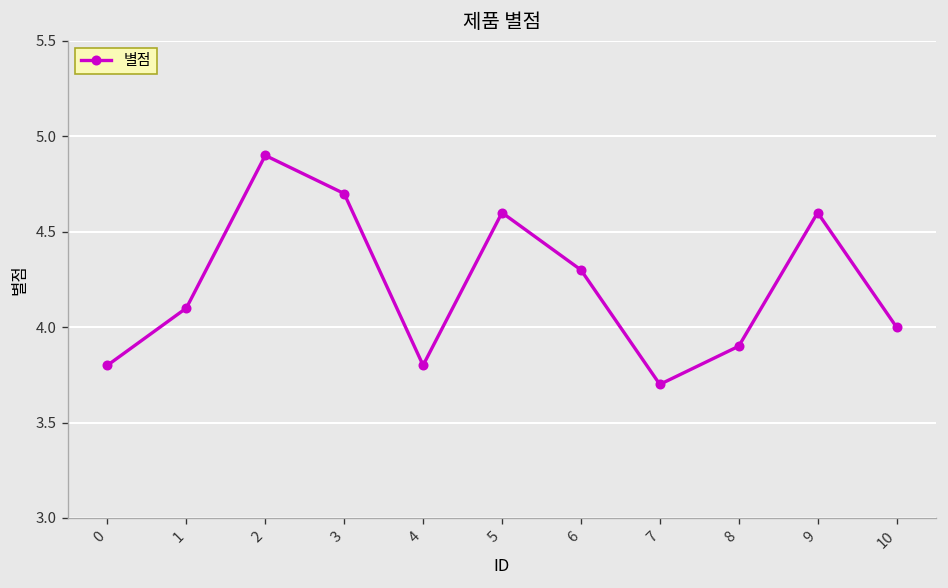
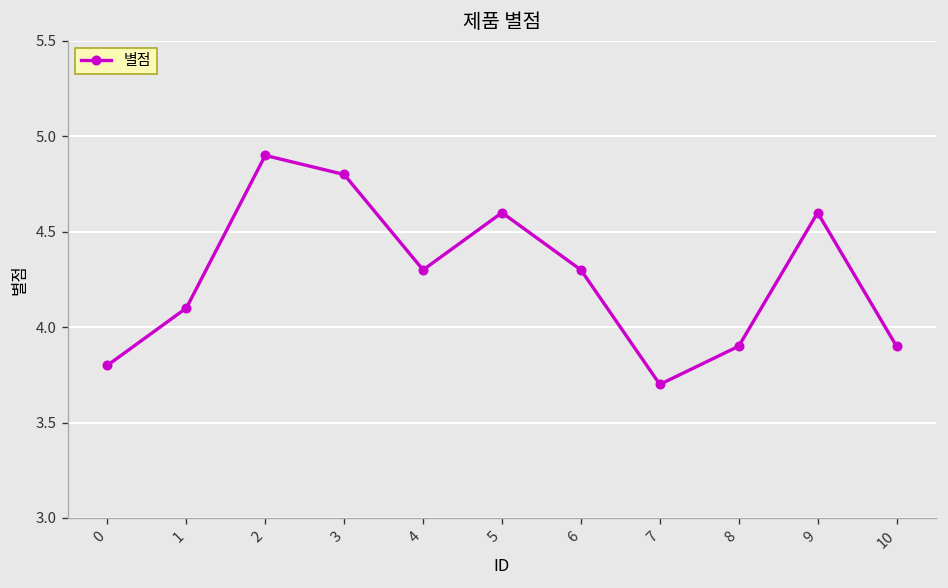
  {
    "0": 3.8,
    "1": 4.1,
    "2": 4.9,
-   "3": 4.7,
-   "4": 3.8,
+   "3": 4.8,
+   "4": 4.3,
    "5": 4.6,
    "6": 4.3,
    "7": 3.7,
    "8": 3.9,
    "9": 4.6,
-   "10": 4.0
+   "10": 3.9
  }
